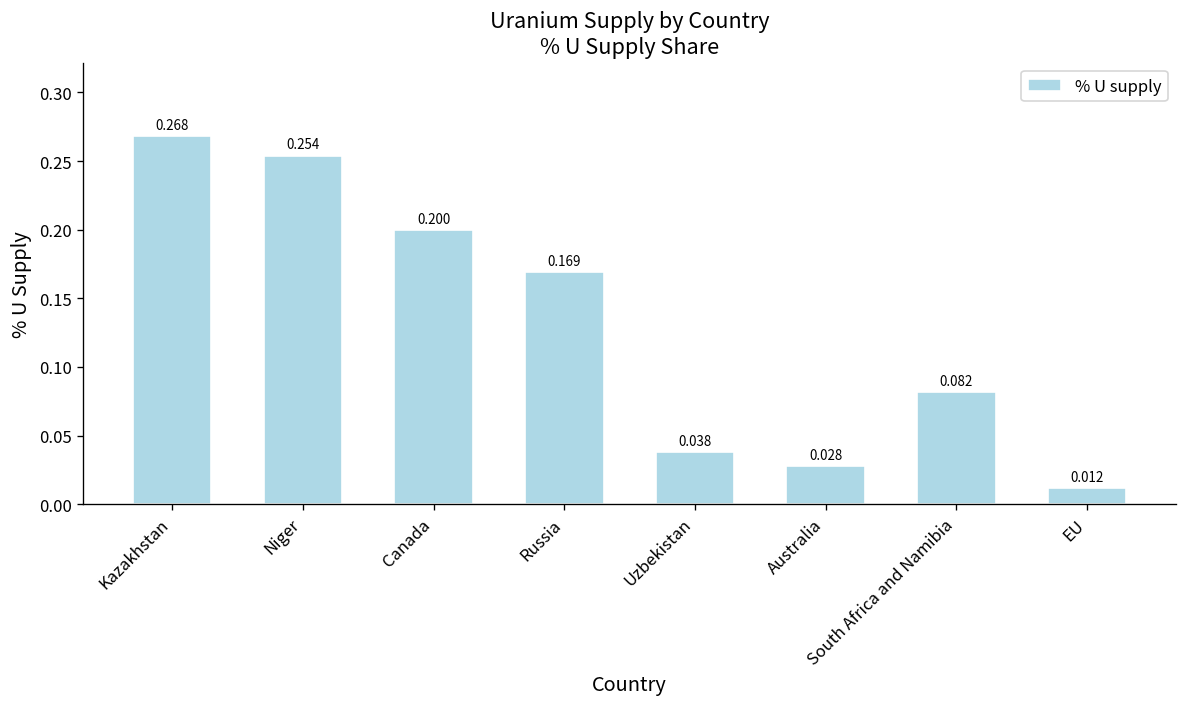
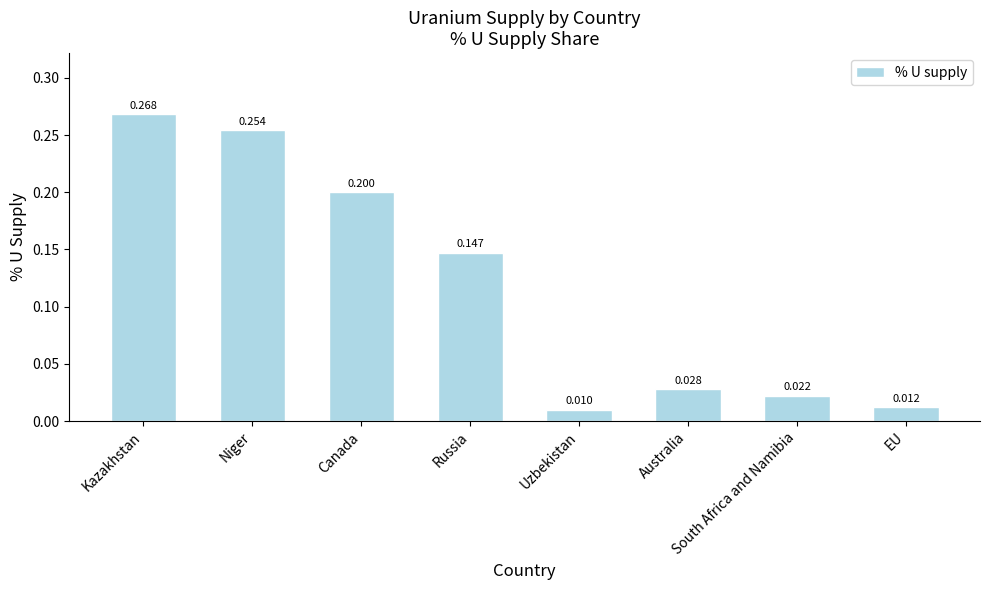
  {
    "Kazakhstan": 0.268,
    "Niger": 0.254,
    "Canada": 0.200,
-   "Russia": 0.169,
-   "Uzbekistan": 0.038,
+   "Russia": 0.147,
+   "Uzbekistan": 0.010,
    "Australia": 0.028,
-   "South Africa and Namibia": 0.082,
+   "South Africa and Namibia": 0.022,
    "EU": 0.012
  }
